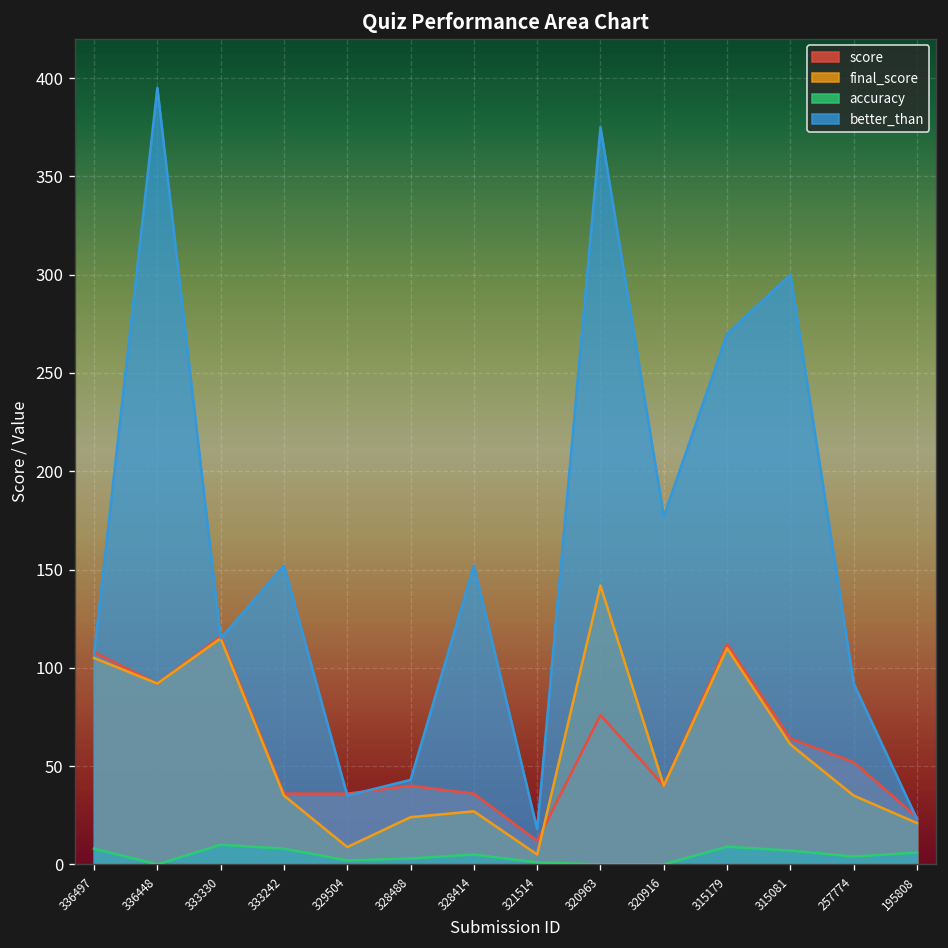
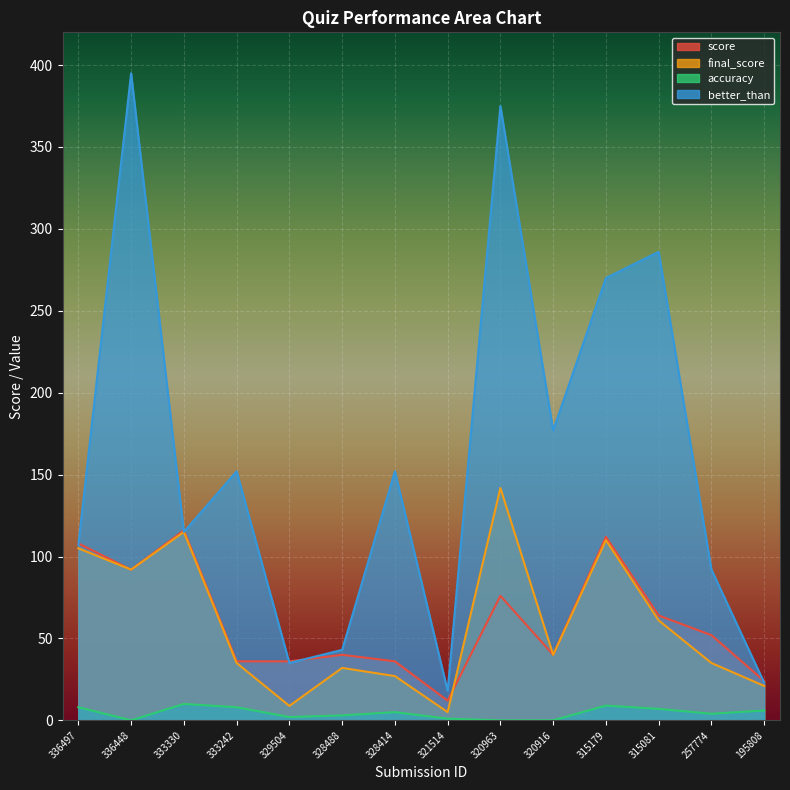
  {
    "score": {
      "328488": 40,
      "328414": 36,
      "321514": 12,
      "320963": 76,
      "315179": 112,
      "315081": 64,
      "257774": 52
    },
    "final_score": {
      "336497": 105,
      "329504": 9,
-     "328488": 24,
+     "328488": 32,
      "328414": 27,
      "321514": 5,
      "320963": 142,
      "315179": 110,
      "315081": 61,
      "257774": 35,
      "195808": 21
    },
    "accuracy": {
      "336497": 8,
      "336448": 0,
      "333330": 10,
      "333242": 8,
      "329504": 2,
      "328488": 3,
      "328414": 5,
      "321514": 1,
      "320963": 0,
      "320916": 0,
      "315179": 9,
      "315081": 7,
      "257774": 4,
      "195808": 6
    },
    "better_than": {
      "336448": 395,
      "333242": 152,
      "328488": 43,
      "328414": 152,
      "321514": 18,
      "320963": 375,
      "320916": 177,
      "315179": 270,
-     "315081": 300,
+     "315081": 286,
      "257774": 92
    }
  }
